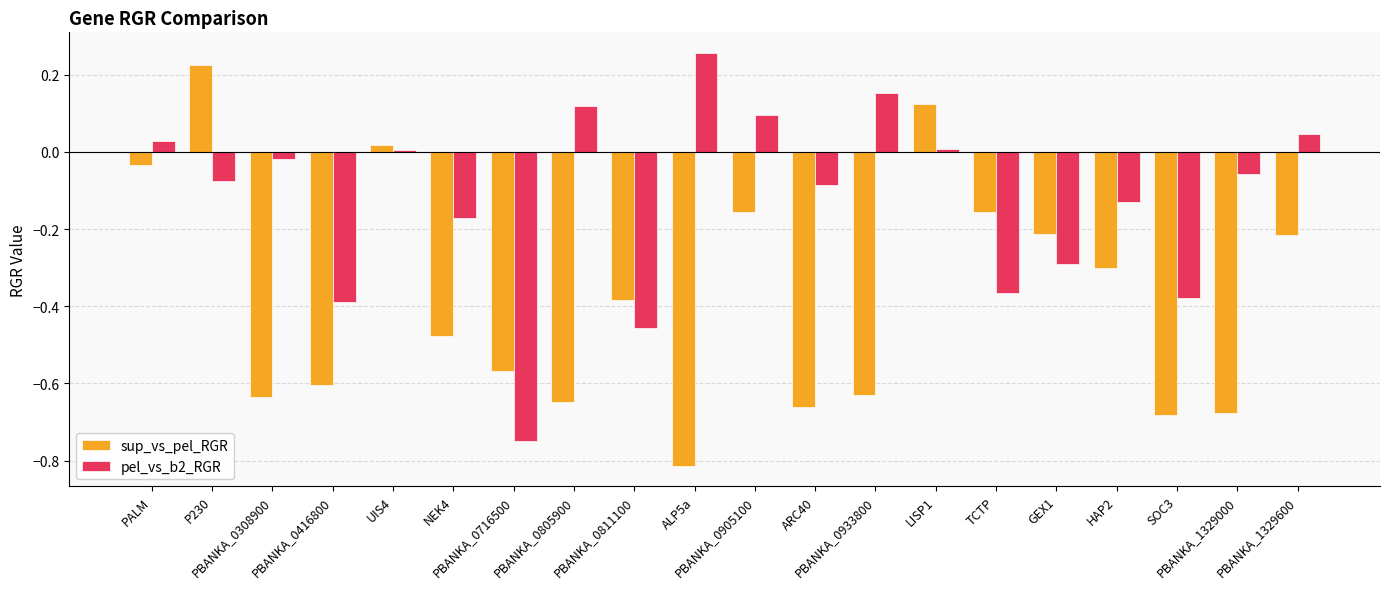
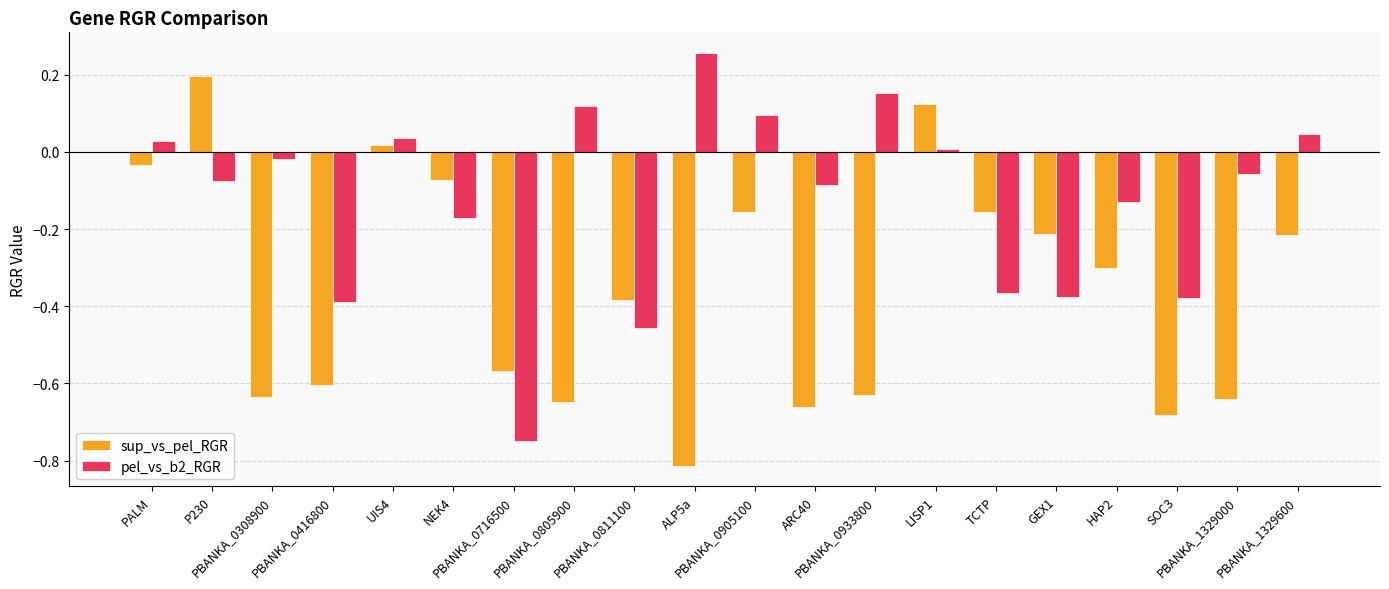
  {
    "sup_vs_pel_RGR": {
      "PALM": -0.03,
-     "P230": 0.22,
+     "P230": 0.20,
      "PBANKA_0308900": -0.63,
      "PBANKA_0416800": -0.60,
      "UIS4": 0.02,
-     "NEK4": -0.48,
+     "NEK4": -0.07,
      "PBANKA_0716500": -0.57,
      "PBANKA_0805900": -0.65,
      "PBANKA_0811100": -0.38,
      "ALP5a": -0.81,
      "PBANKA_0905100": -0.16,
      "ARC40": -0.66,
      "PBANKA_0933800": -0.63,
      "LISP1": 0.12,
      "TCTP": -0.15,
      "GEX1": -0.21,
      "HAP2": -0.30,
      "SOC3": -0.68,
-     "PBANKA_1329000": -0.68,
+     "PBANKA_1329000": -0.64,
      "PBANKA_1329600": -0.22
    },
    "pel_vs_b2_RGR": {
      "PALM": 0.03,
      "P230": -0.07,
      "PBANKA_0308900": -0.02,
      "PBANKA_0416800": -0.39,
-     "UIS4": 0.00,
+     "UIS4": 0.04,
      "NEK4": -0.17,
      "PBANKA_0716500": -0.75,
      "PBANKA_0805900": 0.12,
      "PBANKA_0811100": -0.46,
      "ALP5a": 0.26,
      "PBANKA_0905100": 0.10,
      "ARC40": -0.09,
      "PBANKA_0933800": 0.15,
      "LISP1": 0.01,
      "TCTP": -0.36,
-     "GEX1": -0.29,
+     "GEX1": -0.38,
      "HAP2": -0.13,
      "SOC3": -0.38,
      "PBANKA_1329000": -0.06,
      "PBANKA_1329600": 0.05
    }
  }
